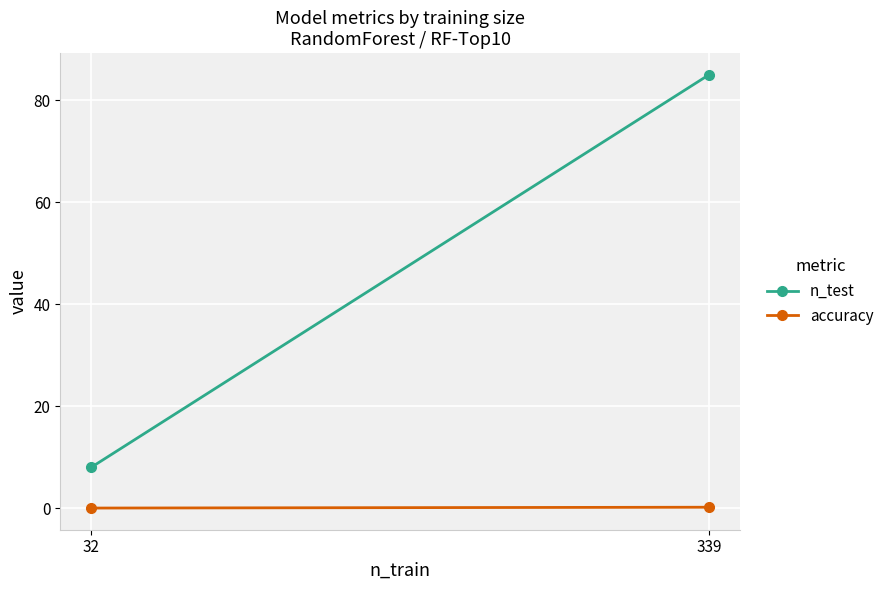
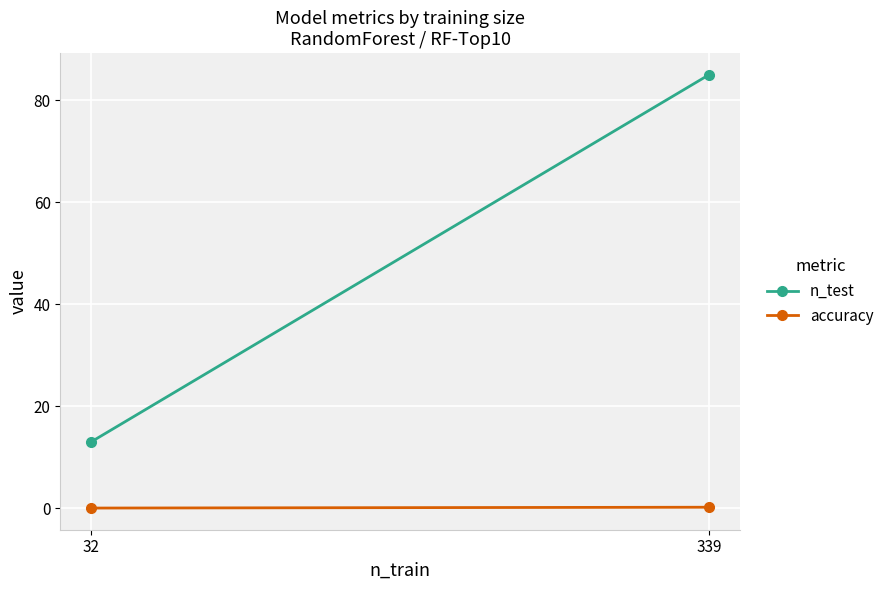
  {
    "n_test": {
-     "32": 8,
+     "32": 13,
      "339": 85
    },
    "accuracy": {
      "32": 0,
      "339": 0
    }
  }
